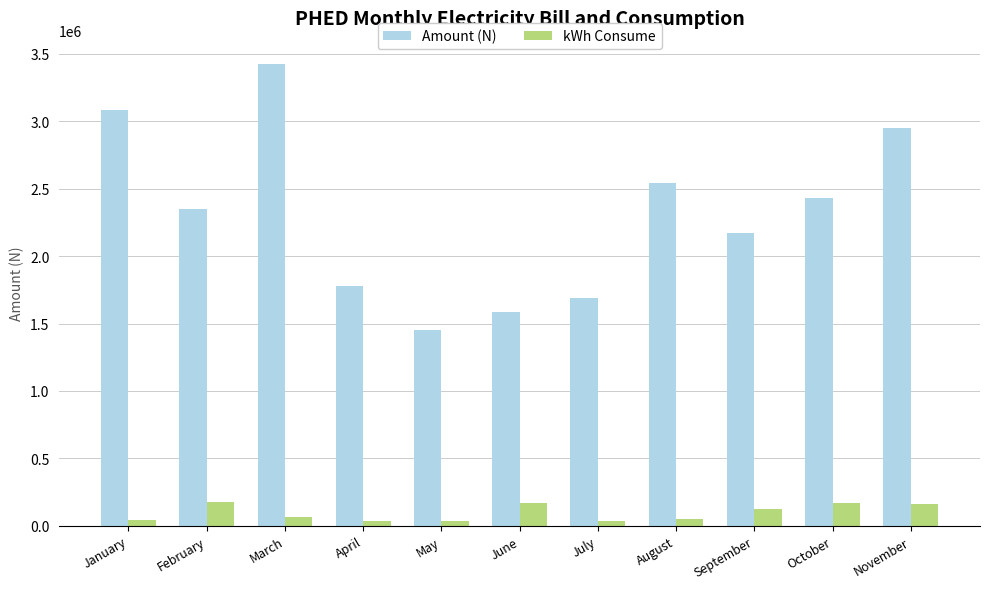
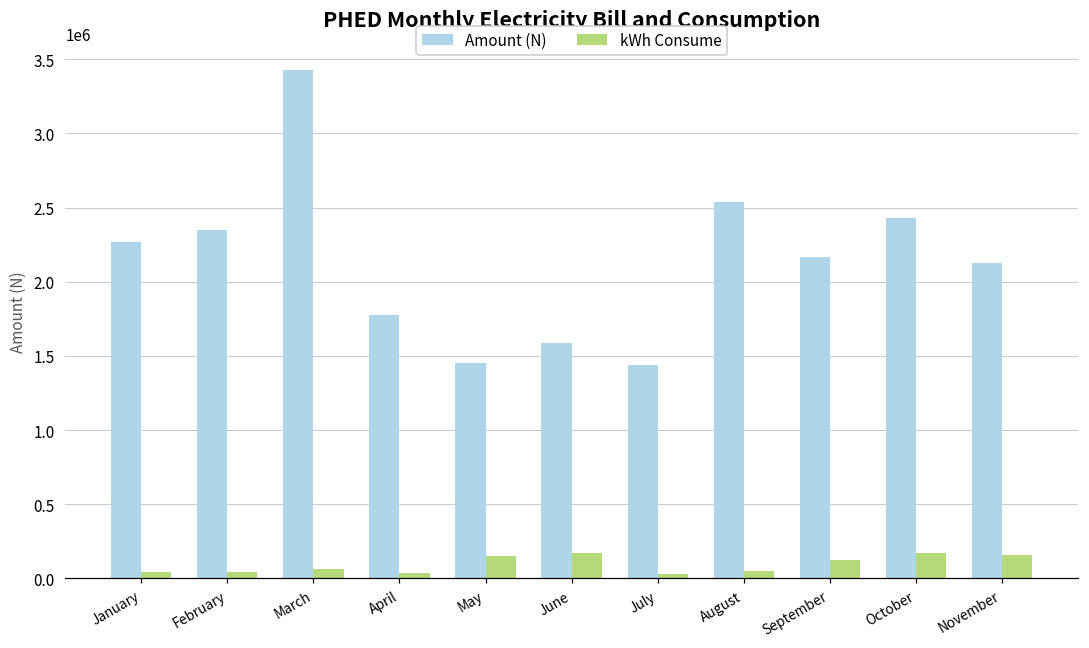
  {
    "Amount (N)": {
-     "January": 3080000,
+     "January": 2270000,
      "February": 2350000,
      "March": 3430000,
      "April": 1780000,
      "May": 1450000,
      "June": 1590000,
-     "July": 1690000,
+     "July": 1440000,
      "August": 2540000,
      "September": 2170000,
      "October": 2430000,
-     "November": 2950000
+     "November": 2130000
    },
    "kWh Consume": {
      "January": 40000,
-     "February": 180000,
+     "February": 50000,
      "March": 70000,
      "April": 40000,
-     "May": 30000,
+     "May": 150000,
      "June": 170000,
      "July": 30000,
      "August": 50000,
      "September": 130000,
      "October": 170000,
      "November": 160000
    }
  }
